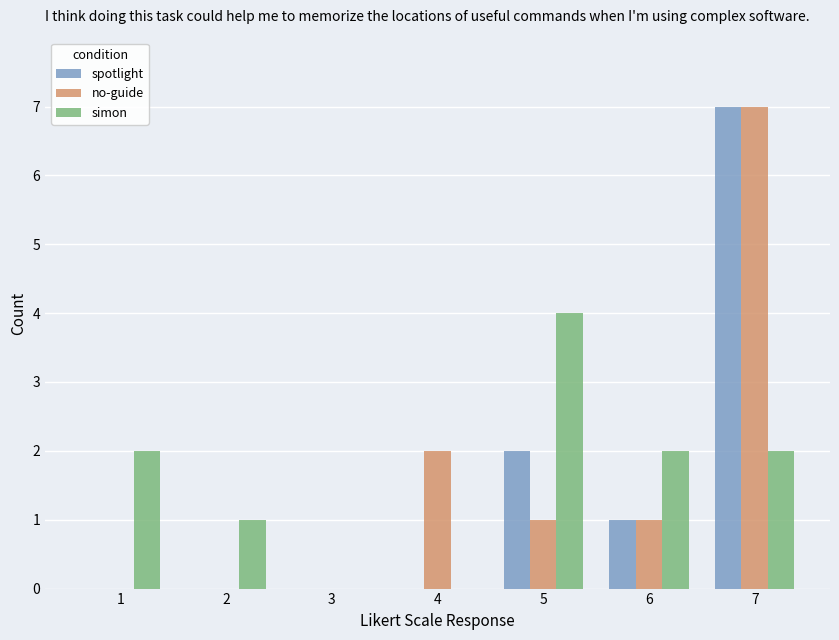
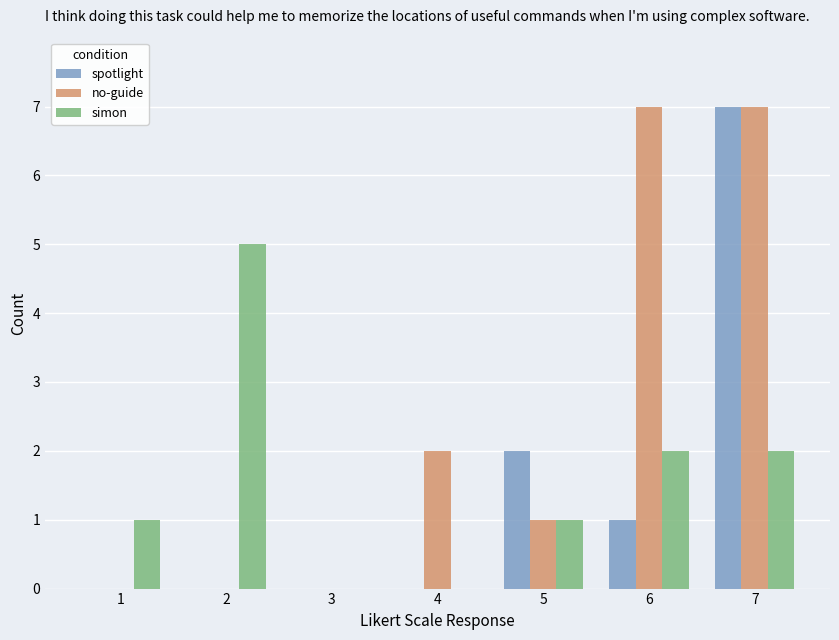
  {
    "spotlight": {
      "1": 0,
      "2": 0,
      "3": 0,
      "4": 0,
      "5": 2,
      "6": 1,
      "7": 7
    },
    "no-guide": {
      "1": 0,
      "2": 0,
      "3": 0,
      "4": 2,
      "5": 1,
-     "6": 1,
+     "6": 7,
      "7": 7
    },
    "simon": {
-     "1": 2,
-     "2": 1,
+     "1": 1,
+     "2": 5,
      "3": 0,
      "4": 0,
-     "5": 4,
+     "5": 1,
      "6": 2,
      "7": 2
    }
  }
